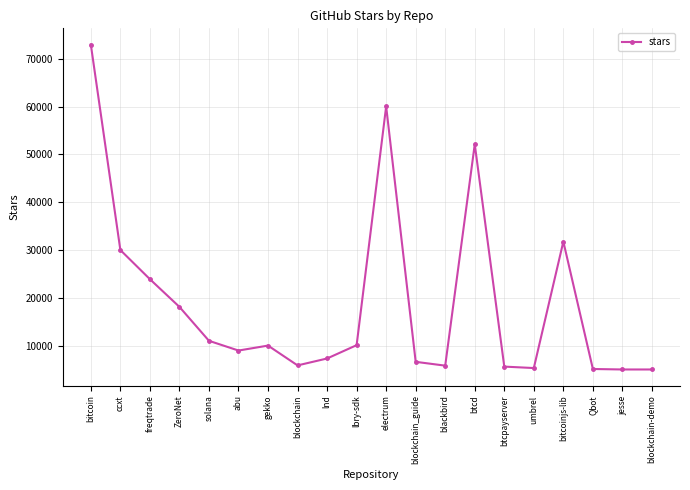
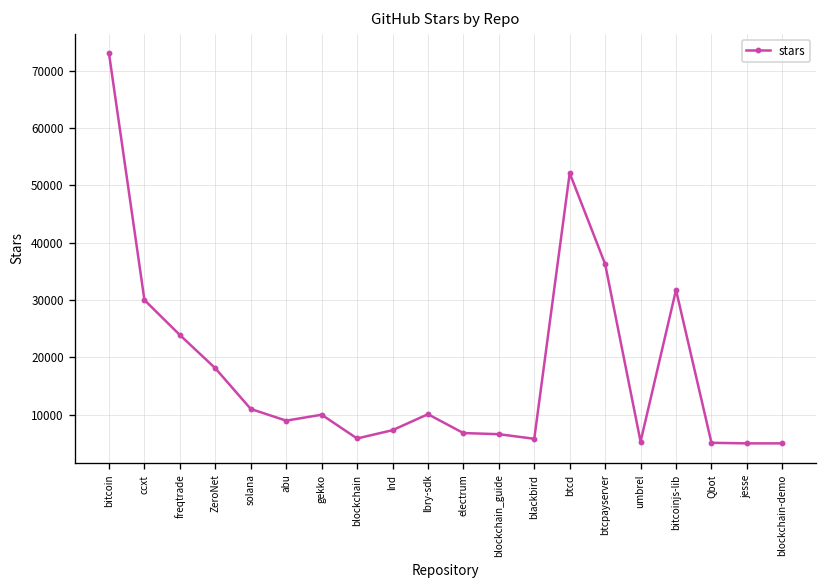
  {
    "bitcoin": 73000,
    "ccxt": 30000,
    "freqtrade": 24000,
    "ZeroNet": 18000,
    "solana": 11000,
    "abu": 9000,
    "gekko": 10000,
    "blockchain": 6000,
    "lnd": 7000,
    "lbry-sdk": 10000,
-   "electrum": 60000,
+   "electrum": 7000,
    "blockchain_guide": 7000,
    "blackbird": 6000,
    "btcd": 52000,
-   "btcpayserver": 6000,
+   "btcpayserver": 36000,
    "umbrel": 5000,
    "bitcoinjs-lib": 32000,
    "Qbot": 5000,
    "jesse": 5000,
    "blockchain-demo": 5000
  }
